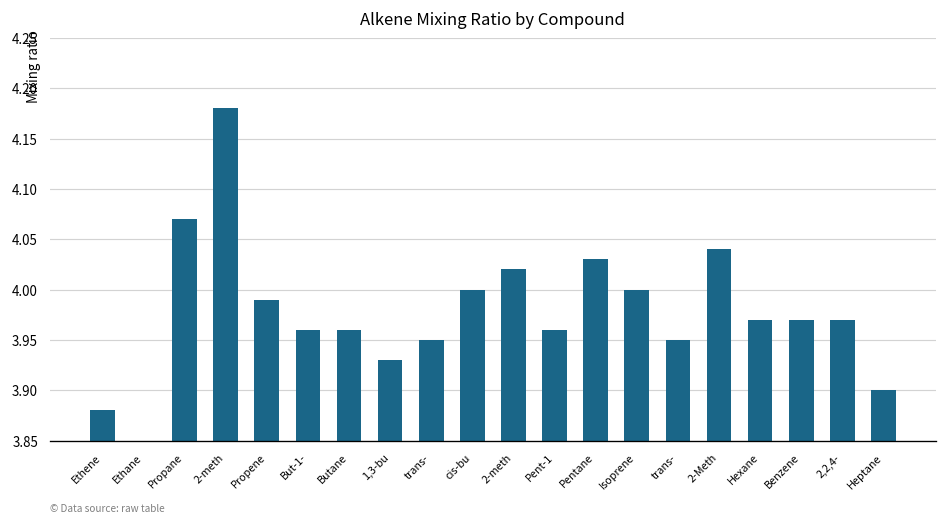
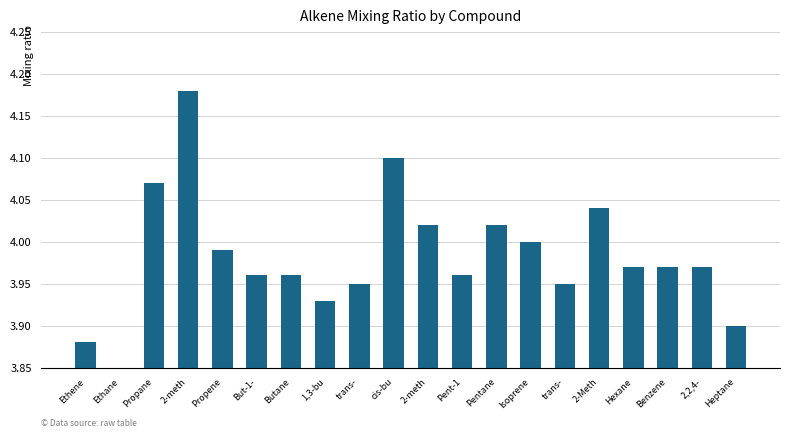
  {
    "Ethene": 3.88,
    "Propane": 4.07,
    "Propene": 3.99,
    "But-1-": 3.96,
    "Butane": 3.96,
    "1,3-bu": 3.93,
-   "cis-bu": 4.0,
+   "cis-bu": 4.1,
    "Pent-1": 3.96,
-   "Pentane": 4.03,
+   "Pentane": 4.02,
    "Isoprene": 4.00,
    "2-Meth": 4.04,
    "Hexane": 3.97,
    "Benzene": 3.97,
    "2,2,4-": 3.97,
    "Heptane": 3.90
  }
